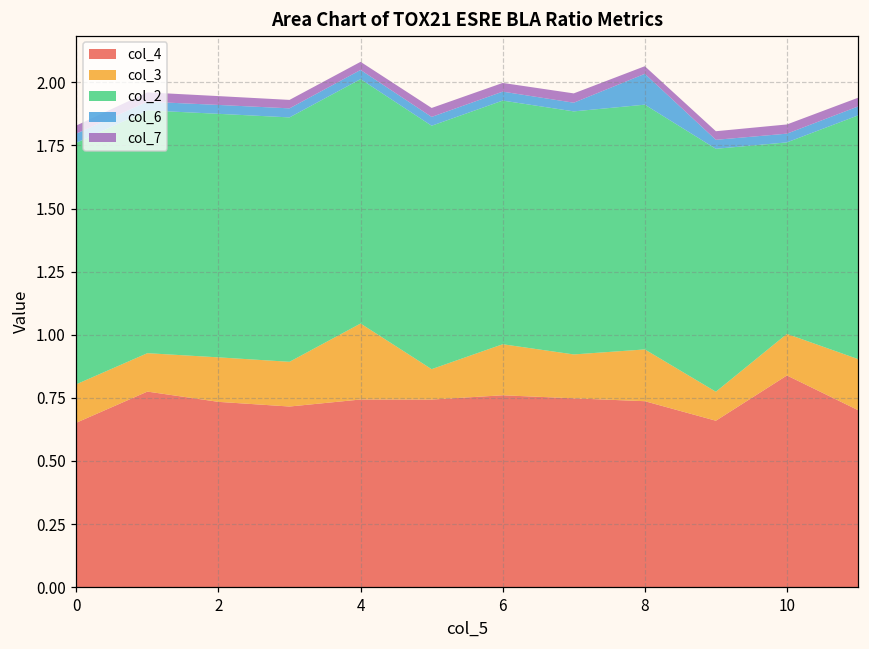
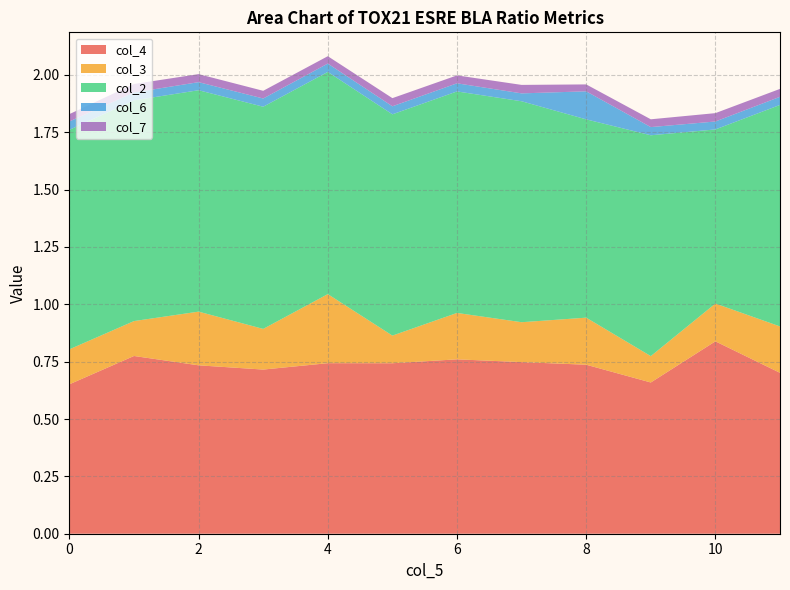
  {
    "col_4": {
      "0": 0.65,
      "2": 0.73,
      "4": 0.74,
      "6": 0.76,
      "8": 0.74,
      "10": 0.84
    },
    "col_3": {
      "0": 0.15,
-     "2": 0.18,
+     "2": 0.23,
      "4": 0.30,
      "6": 0.20,
      "8": 0.21,
      "10": 0.16
    },
    "col_2": {
      "0": 0.96,
      "2": 0.97,
      "4": 0.97,
      "6": 0.97,
-     "8": 0.97,
+     "8": 0.86,
      "10": 0.76
    },
    "col_6": {
      "0": 0.04,
      "2": 0.04,
      "4": 0.04,
      "6": 0.04,
      "8": 0.12,
      "10": 0.03
    },
    "col_7": {
      "0": 0.03,
      "2": 0.03,
      "4": 0.03,
      "6": 0.03,
      "8": 0.03,
      "10": 0.04
    }
  }
